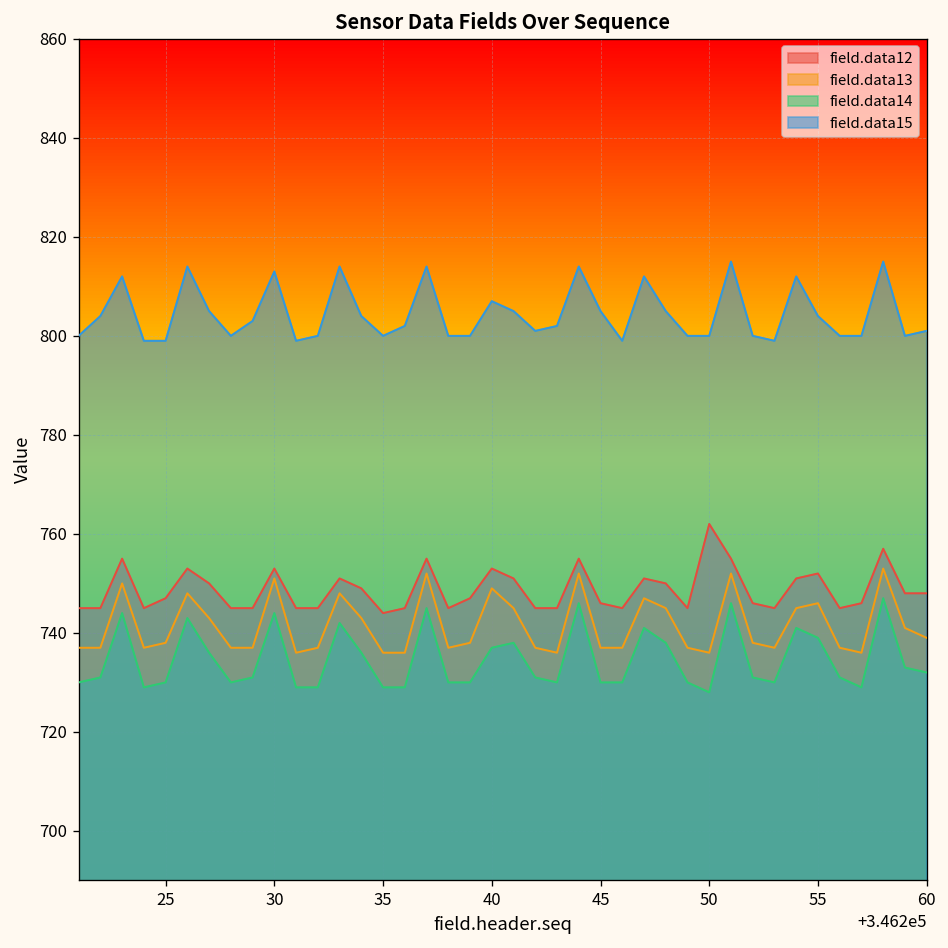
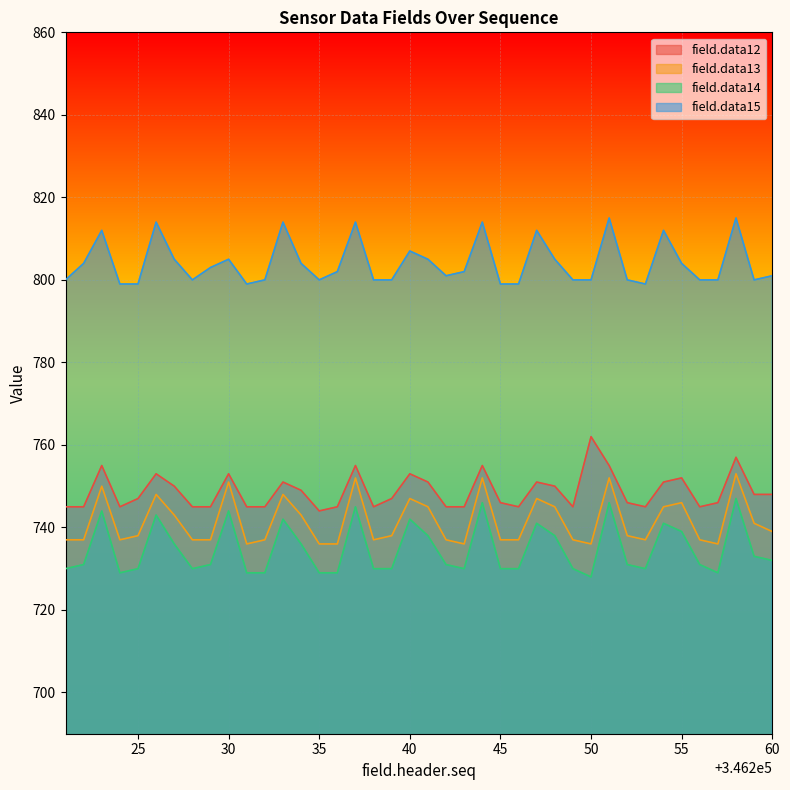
  {
    "field.data12": {
      "25": 747,
      "30": 753,
      "35": 744,
      "40": 753,
      "45": 746,
      "50": 762,
      "55": 752,
      "60": 748
    },
    "field.data13": {
      "25": 738,
      "30": 751,
      "35": 736,
-     "40": 749,
+     "40": 747,
      "45": 737,
      "50": 736,
      "55": 746,
      "60": 739
    },
    "field.data14": {
      "25": 730,
      "30": 744,
      "35": 729,
-     "40": 737,
+     "40": 742,
      "45": 730,
      "50": 728,
      "55": 739,
      "60": 732
    },
    "field.data15": {
      "25": 799,
-     "30": 813,
+     "30": 805,
      "35": 800,
      "40": 807,
-     "45": 805,
+     "45": 799,
      "50": 800,
      "55": 804,
      "60": 801
    }
  }
